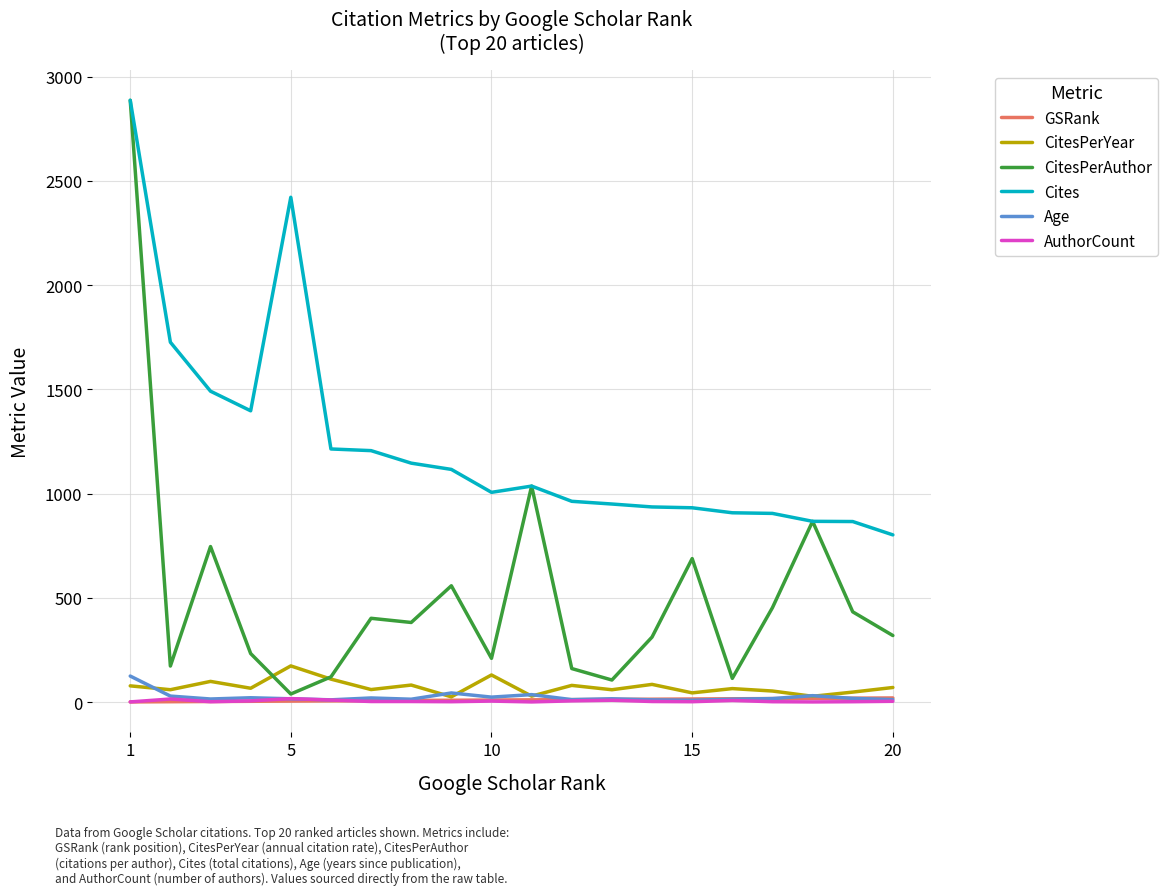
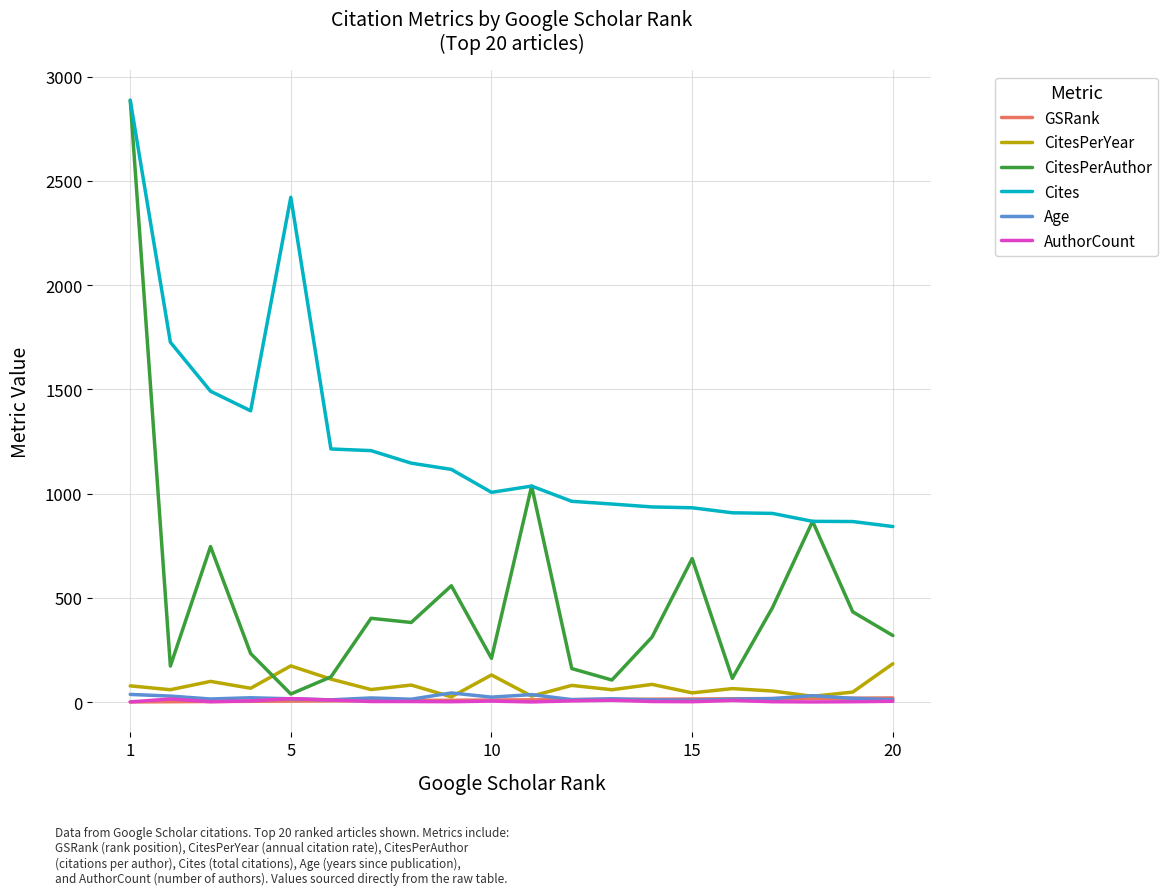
  {
    "CitesPerYear": {
      "1": 80,
      "5": 170,
      "10": 130,
      "15": 40,
-     "20": 70
+     "20": 180
    },
    "CitesPerAuthor": {
      "5": 40,
      "10": 210,
      "15": 690,
      "20": 320
    },
    "Cites": {
      "5": 2420,
      "10": 1010,
      "15": 930,
-     "20": 800
+     "20": 840
    },
    "Age": {
-     "1": 130,
+     "1": 40,
      "10": 20
    }
  }
